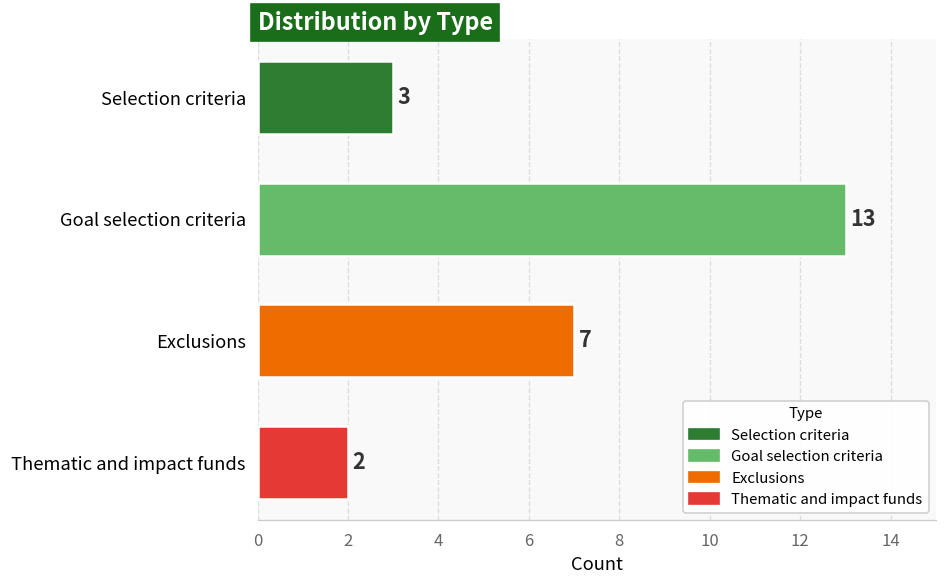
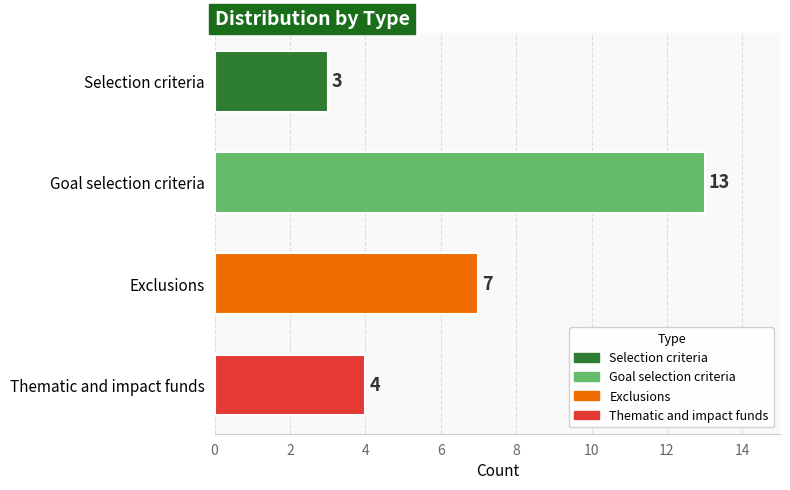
  {
    "Selection criteria": 3,
    "Goal selection criteria": 13,
    "Exclusions": 7,
-   "Thematic and impact funds": 2
+   "Thematic and impact funds": 4
  }
